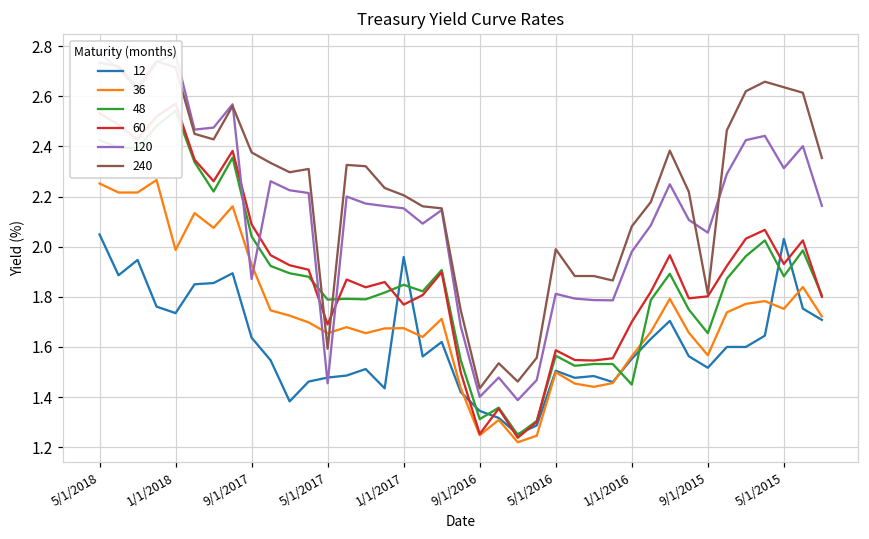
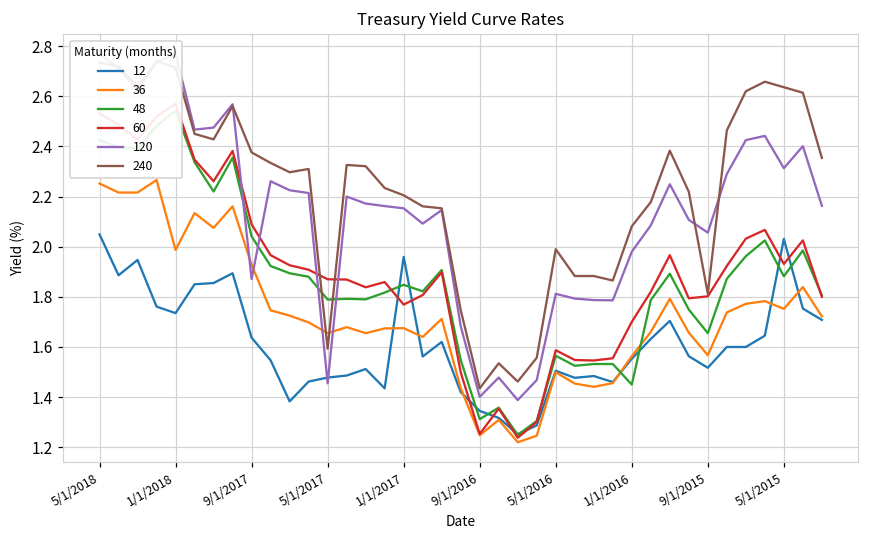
  {
    "12": {
      "5/1/2018": 2.05,
      "1/1/2018": 1.74,
      "9/1/2017": 1.64,
      "5/1/2017": 1.48,
      "1/1/2017": 1.96,
      "9/1/2016": 1.35,
      "9/1/2015": 1.52,
      "5/1/2015": 2.03
    },
    "36": {
      "5/1/2018": 2.25,
      "1/1/2018": 1.99,
      "9/1/2017": 1.93,
      "5/1/2017": 1.66,
      "1/1/2017": 1.68,
      "9/1/2015": 1.57,
      "5/1/2015": 1.75
    },
    "48": {
      "9/1/2017": 2.04,
      "5/1/2017": 1.79,
      "1/1/2017": 1.85,
      "9/1/2016": 1.31,
      "5/1/2016": 1.57,
      "1/1/2016": 1.45,
      "9/1/2015": 1.66,
      "5/1/2015": 1.88
    },
    "60": {
      "9/1/2017": 2.09,
-     "5/1/2017": 1.69,
+     "5/1/2017": 1.87,
      "1/1/2017": 1.77,
      "5/1/2016": 1.59,
      "1/1/2016": 1.70,
      "5/1/2015": 1.93
    },
    "120": {
      "9/1/2017": 1.87,
      "5/1/2017": 1.46,
      "1/1/2017": 2.15,
      "9/1/2016": 1.40,
      "5/1/2016": 1.81,
      "1/1/2016": 1.98,
      "9/1/2015": 2.06,
      "5/1/2015": 2.31
    },
    "240": {
      "9/1/2017": 2.38,
      "5/1/2017": 1.59,
      "1/1/2017": 2.21,
      "9/1/2016": 1.44,
      "5/1/2016": 1.99,
      "1/1/2016": 2.08,
      "5/1/2015": 2.64
    }
  }
